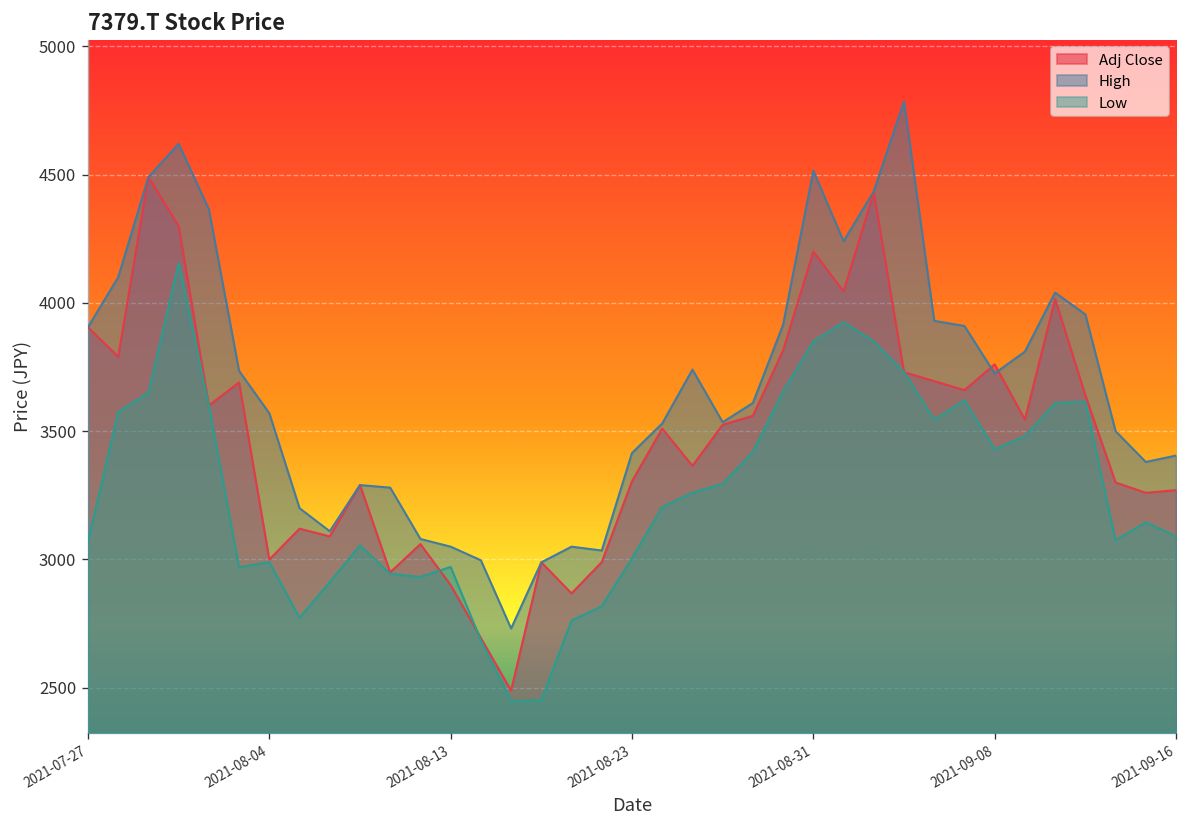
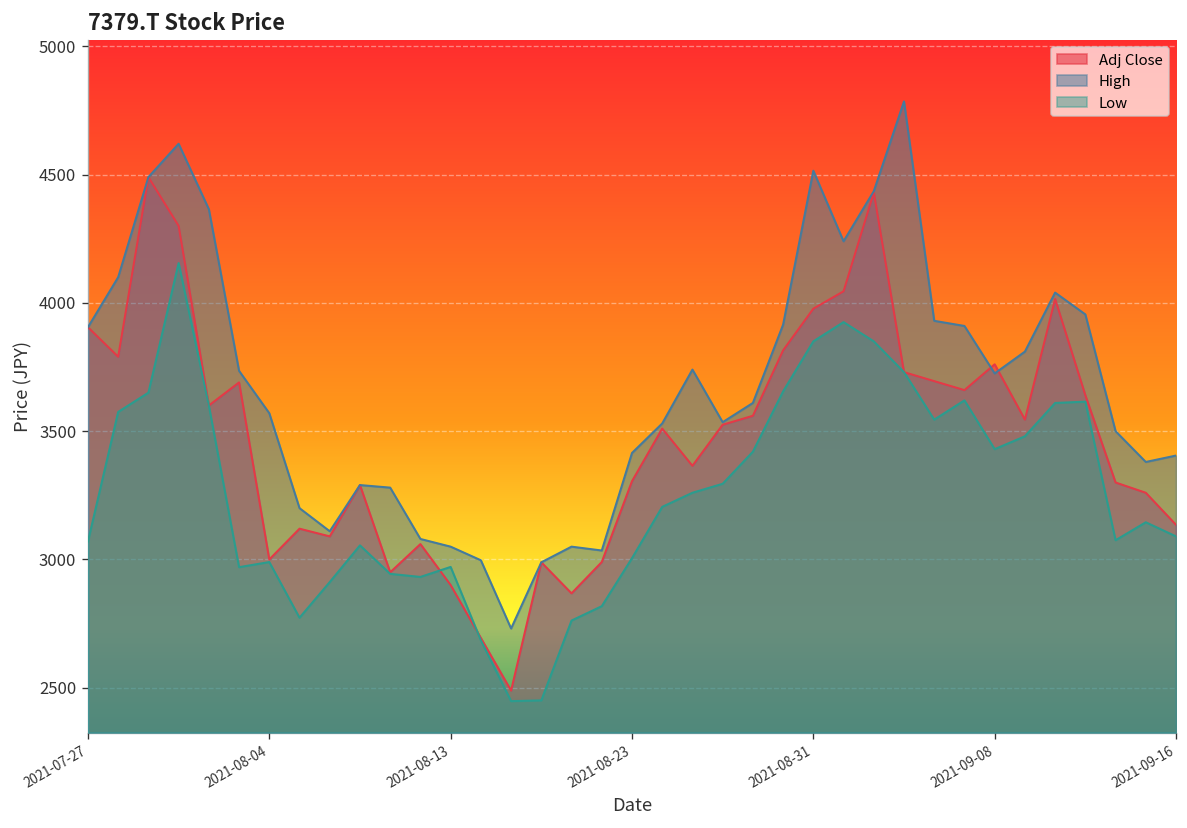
  {
    "Adj Close": {
      "2021-08-13": 2900,
      "2021-08-23": 3310,
-     "2021-08-31": 4200,
+     "2021-08-31": 3980,
      "2021-09-08": 3760,
-     "2021-09-16": 3270
+     "2021-09-16": 3140
    }
  }
